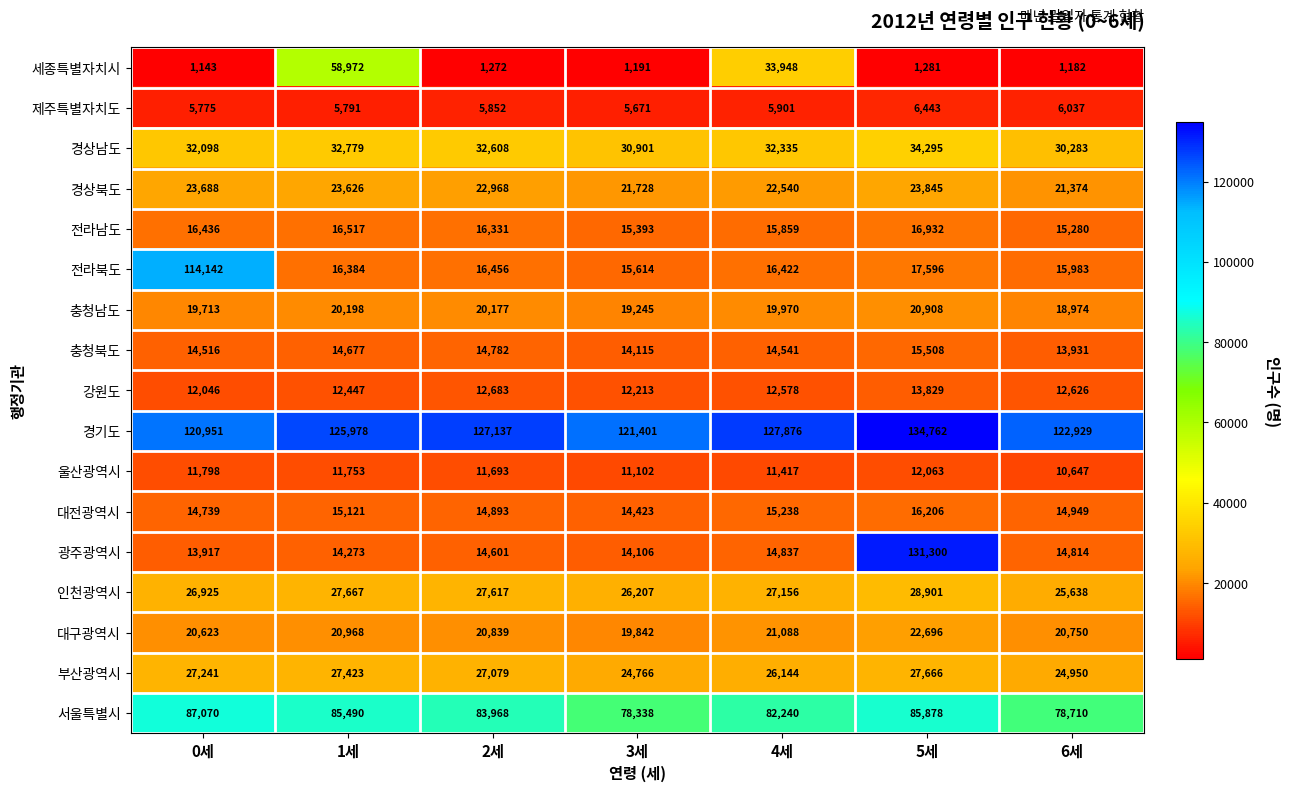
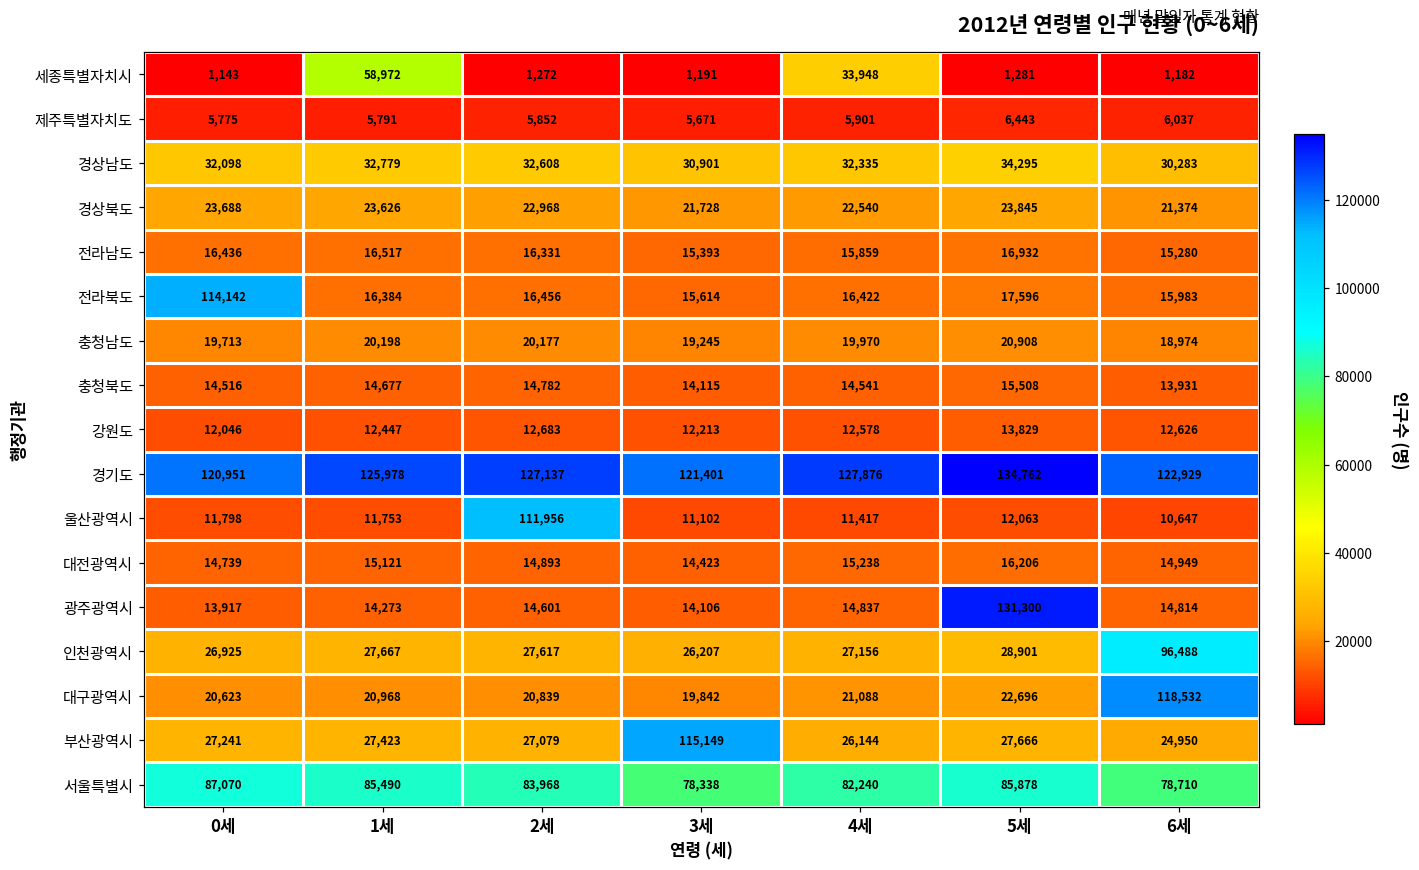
  {
    "세종특별자치시": {
      "0세": "1,143",
      "1세": "58,972",
      "2세": "1,272",
      "3세": "1,191",
      "4세": "33,948",
      "5세": "1,281",
      "6세": "1,182"
    },
    "제주특별자치도": {
      "0세": "5,775",
      "1세": "5,791",
      "2세": "5,852",
      "3세": "5,671",
      "4세": "5,901",
      "5세": "6,443",
      "6세": "6,037"
    },
    "경상남도": {
      "0세": "32,098",
      "1세": "32,779",
      "2세": "32,608",
      "3세": "30,901",
      "4세": "32,335",
      "5세": "34,295",
      "6세": "30,283"
    },
    "경상북도": {
      "0세": "23,688",
      "1세": "23,626",
      "2세": "22,968",
      "3세": "21,728",
      "4세": "22,540",
      "5세": "23,845",
      "6세": "21,374"
    },
    "전라남도": {
      "0세": "16,436",
      "1세": "16,517",
      "2세": "16,331",
      "3세": "15,393",
      "4세": "15,859",
      "5세": "16,932",
      "6세": "15,280"
    },
    "전라북도": {
      "0세": "114,142",
      "1세": "16,384",
      "2세": "16,456",
      "3세": "15,614",
      "4세": "16,422",
      "5세": "17,596",
      "6세": "15,983"
    },
    "충청남도": {
      "0세": "19,713",
      "1세": "20,198",
      "2세": "20,177",
      "3세": "19,245",
      "4세": "19,970",
      "5세": "20,908",
      "6세": "18,974"
    },
    "충청북도": {
      "0세": "14,516",
      "1세": "14,677",
      "2세": "14,782",
      "3세": "14,115",
      "4세": "14,541",
      "5세": "15,508",
      "6세": "13,931"
    },
    "강원도": {
      "0세": "12,046",
      "1세": "12,447",
      "2세": "12,683",
      "3세": "12,213",
      "4세": "12,578",
      "5세": "13,829",
      "6세": "12,626"
    },
    "경기도": {
      "0세": "120,951",
      "1세": "125,978",
      "2세": "127,137",
      "3세": "121,401",
      "4세": "127,876",
      "5세": "134,762",
      "6세": "122,929"
    },
    "울산광역시": {
      "0세": "11,798",
      "1세": "11,753",
-     "2세": "11,693",
+     "2세": "111,956",
      "3세": "11,102",
      "4세": "11,417",
      "5세": "12,063",
      "6세": "10,647"
    },
    "대전광역시": {
      "0세": "14,739",
      "1세": "15,121",
      "2세": "14,893",
      "3세": "14,423",
      "4세": "15,238",
      "5세": "16,206",
      "6세": "14,949"
    },
    "광주광역시": {
      "0세": "13,917",
      "1세": "14,273",
      "2세": "14,601",
      "3세": "14,106",
      "4세": "14,837",
      "5세": "131,300",
      "6세": "14,814"
    },
    "인천광역시": {
      "0세": "26,925",
      "1세": "27,667",
      "2세": "27,617",
      "3세": "26,207",
      "4세": "27,156",
      "5세": "28,901",
-     "6세": "25,638"
+     "6세": "96,488"
    },
    "대구광역시": {
      "0세": "20,623",
      "1세": "20,968",
      "2세": "20,839",
      "3세": "19,842",
      "4세": "21,088",
      "5세": "22,696",
-     "6세": "20,750"
+     "6세": "118,532"
    },
    "부산광역시": {
      "0세": "27,241",
      "1세": "27,423",
      "2세": "27,079",
-     "3세": "24,766",
+     "3세": "115,149",
      "4세": "26,144",
      "5세": "27,666",
      "6세": "24,950"
    },
    "서울특별시": {
      "0세": "87,070",
      "1세": "85,490",
      "2세": "83,968",
      "3세": "78,338",
      "4세": "82,240",
      "5세": "85,878",
      "6세": "78,710"
    }
  }
